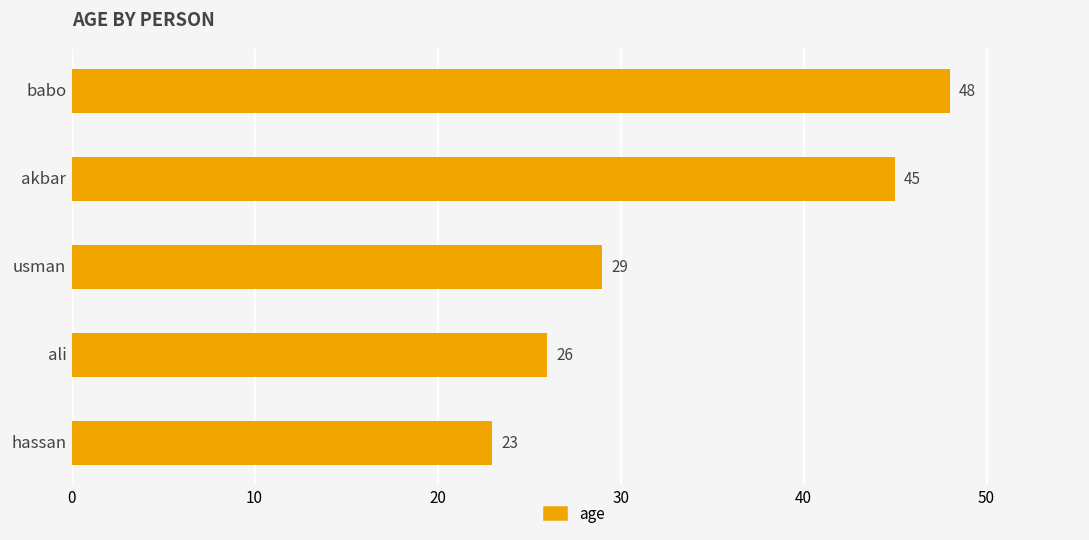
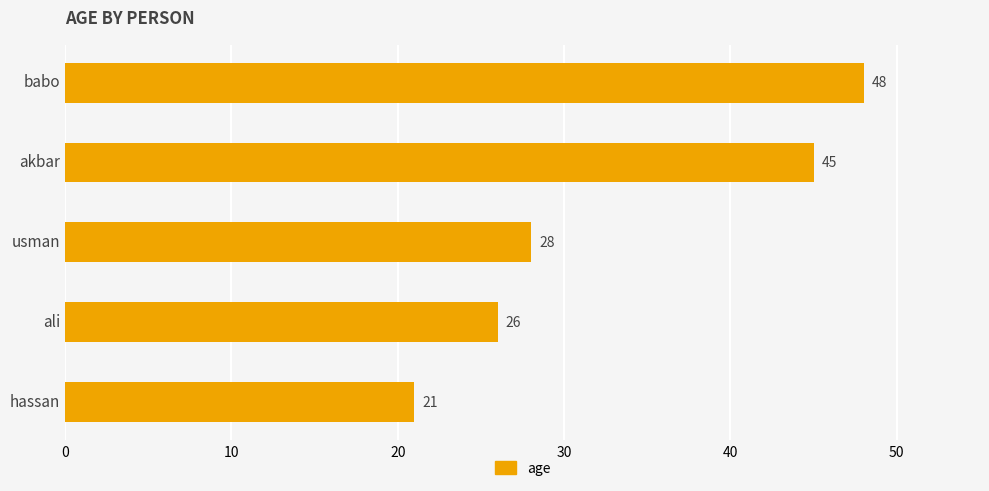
  {
    "babo": 48,
    "akbar": 45,
-   "usman": 29,
+   "usman": 28,
    "ali": 26,
-   "hassan": 23
+   "hassan": 21
  }
